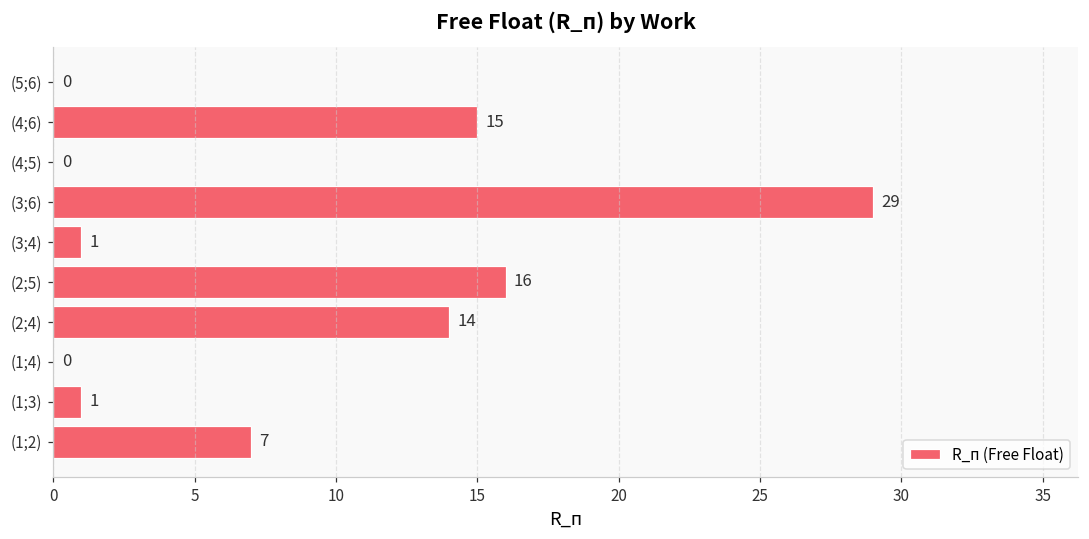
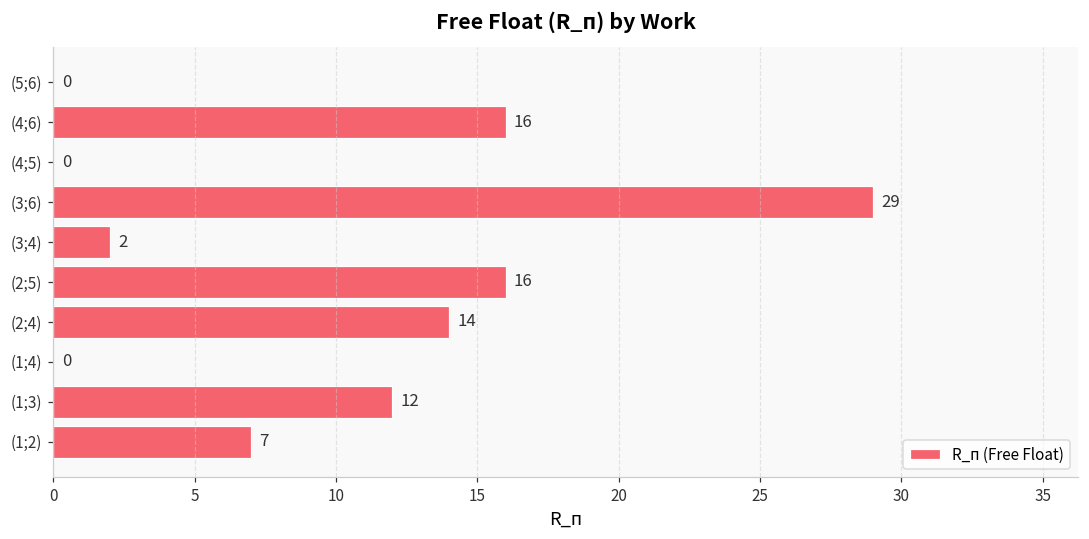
  {
    "(5;6)": 0,
-   "(4;6)": 15,
+   "(4;6)": 16,
    "(4;5)": 0,
    "(3;6)": 29,
-   "(3;4)": 1,
+   "(3;4)": 2,
    "(2;5)": 16,
    "(2;4)": 14,
    "(1;4)": 0,
-   "(1;3)": 1,
+   "(1;3)": 12,
    "(1;2)": 7
  }
